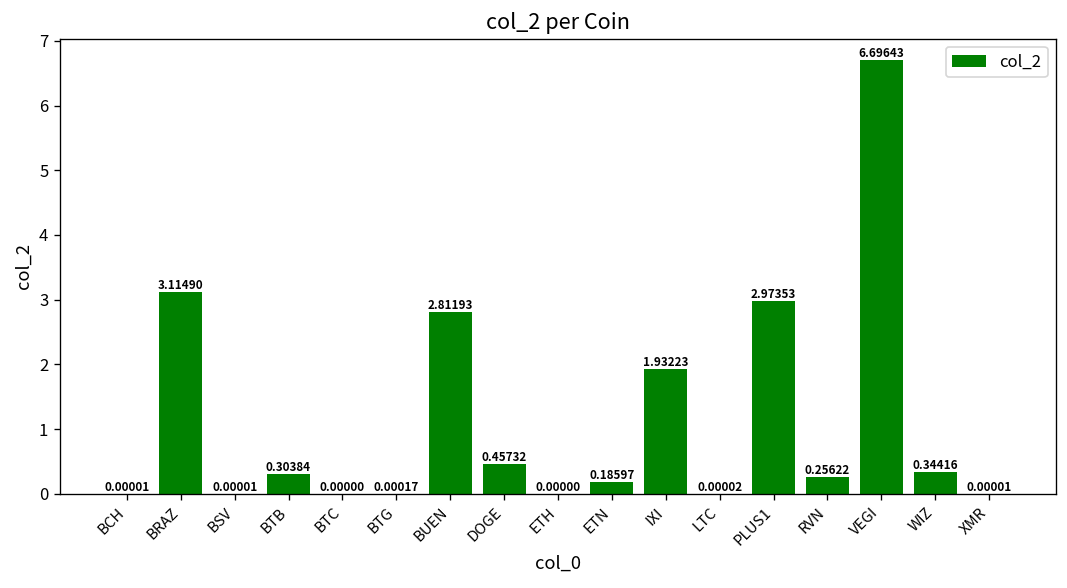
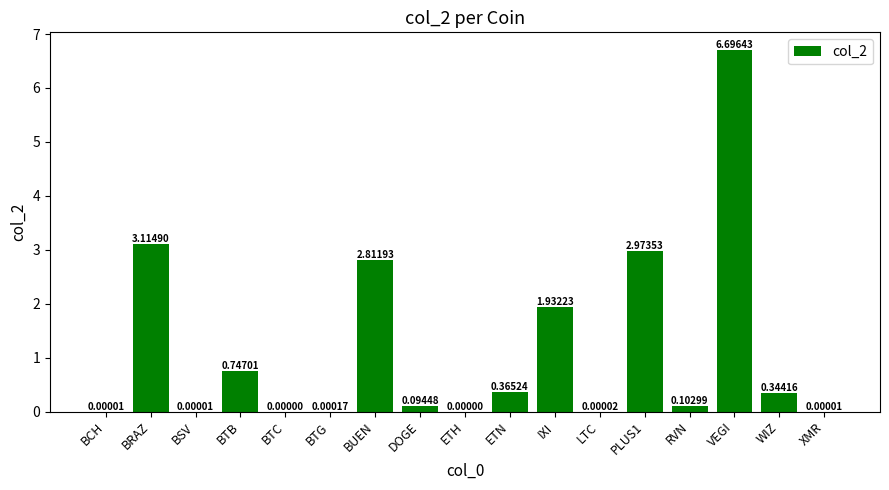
  {
    "BCH": 0.00001,
    "BRAZ": 3.11490,
    "BSV": 0.00001,
-   "BTB": 0.30384,
+   "BTB": 0.74701,
    "BTC": 0.00000,
    "BTG": 0.00017,
    "BUEN": 2.81193,
-   "DOGE": 0.45732,
+   "DOGE": 0.09448,
    "ETH": 0.00000,
-   "ETN": 0.18597,
+   "ETN": 0.36524,
    "IXI": 1.93223,
    "LTC": 0.00002,
    "PLUS1": 2.97353,
-   "RVN": 0.25622,
+   "RVN": 0.10299,
    "VEGI": 6.69643,
    "WIZ": 0.34416,
    "XMR": 0.00001
  }
